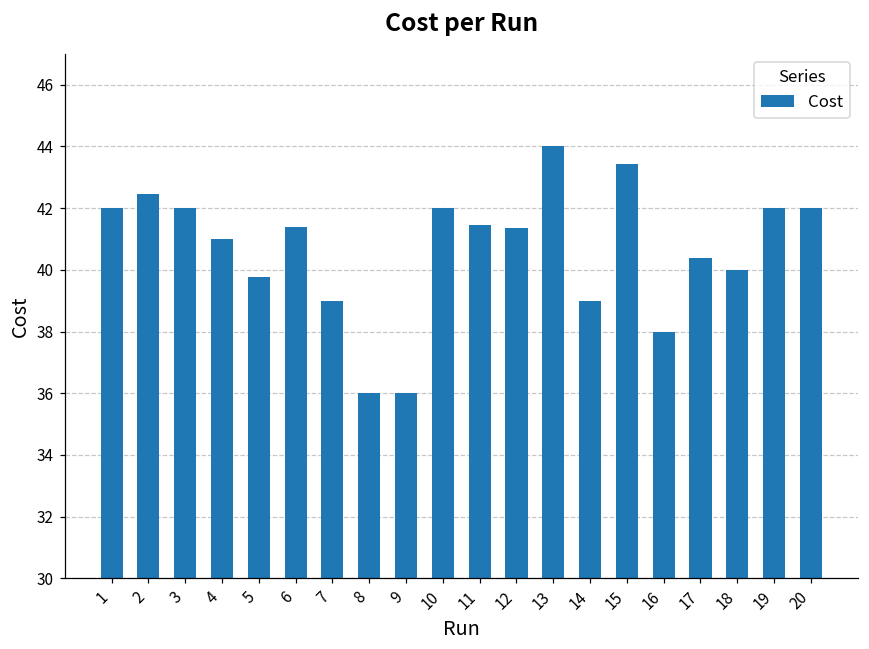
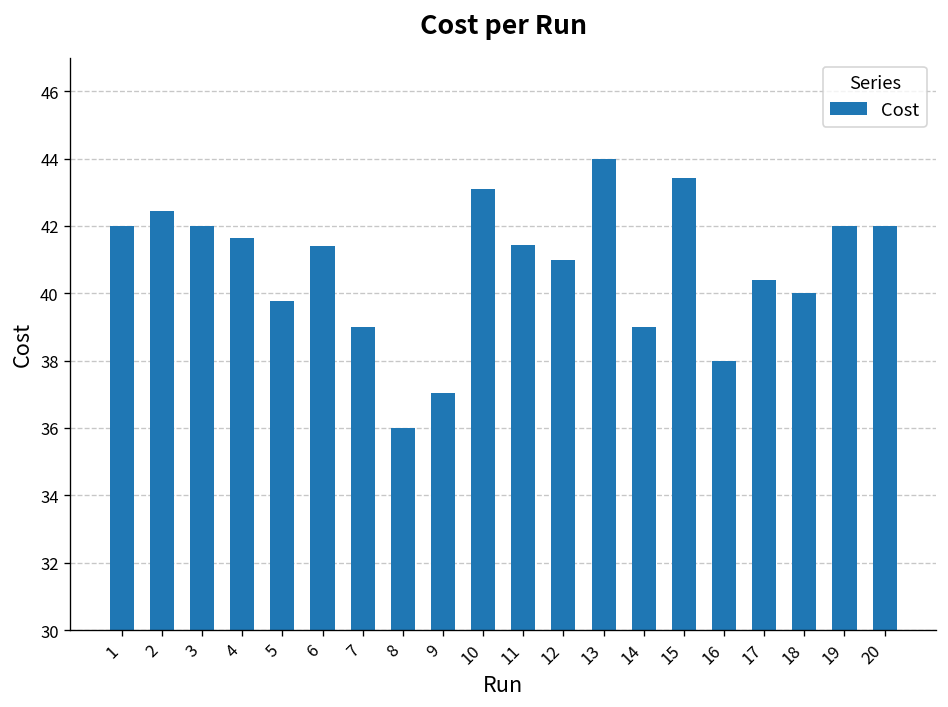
  {
    "1": 42.0,
    "2": 42.4,
    "3": 42.0,
-   "4": 41.0,
+   "4": 41.6,
    "5": 39.8,
    "6": 41.4,
    "7": 39.0,
    "8": 36.0,
-   "9": 36.0,
-   "10": 42.0,
+   "9": 37.0,
+   "10": 43.1,
    "11": 41.4,
-   "12": 41.4,
+   "12": 41.0,
    "13": 44.0,
    "14": 39.0,
    "15": 43.4,
    "16": 38.0,
    "17": 40.4,
    "18": 40.0,
    "19": 42.0,
    "20": 42.0
  }
